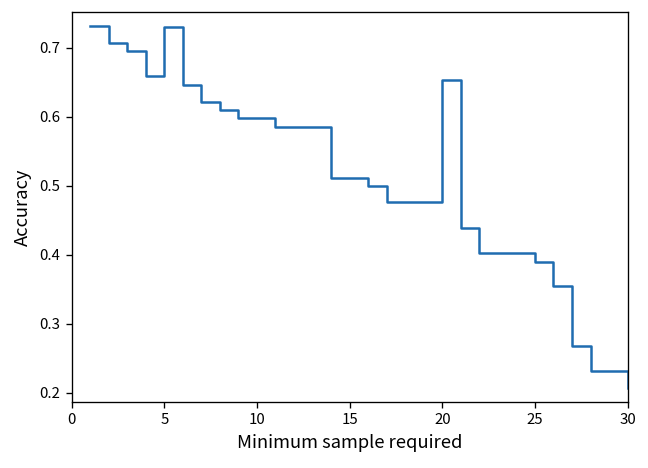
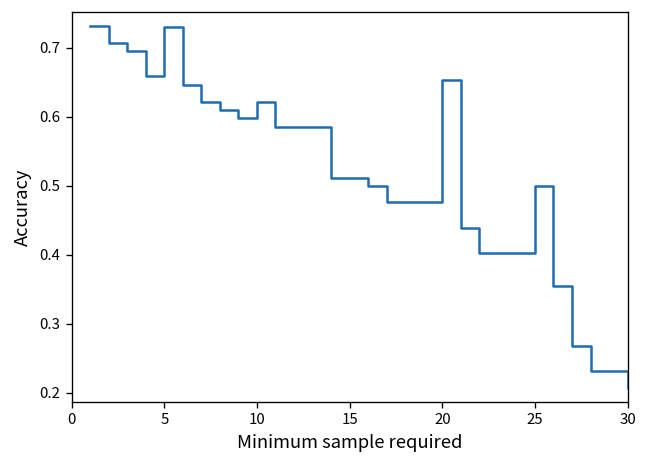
  {
    "5": 0.73,
-   "10": 0.60,
+   "10": 0.62,
    "15": 0.51,
    "20": 0.65,
-   "25": 0.39,
+   "25": 0.50,
    "30": 0.21
  }
